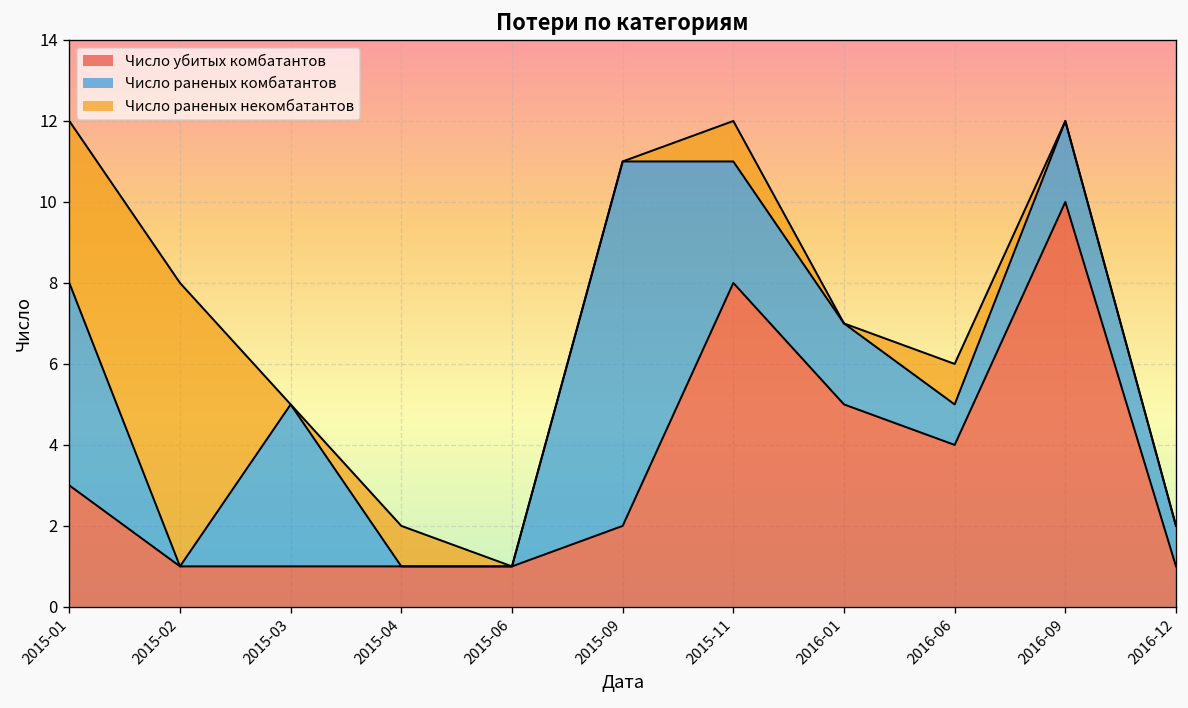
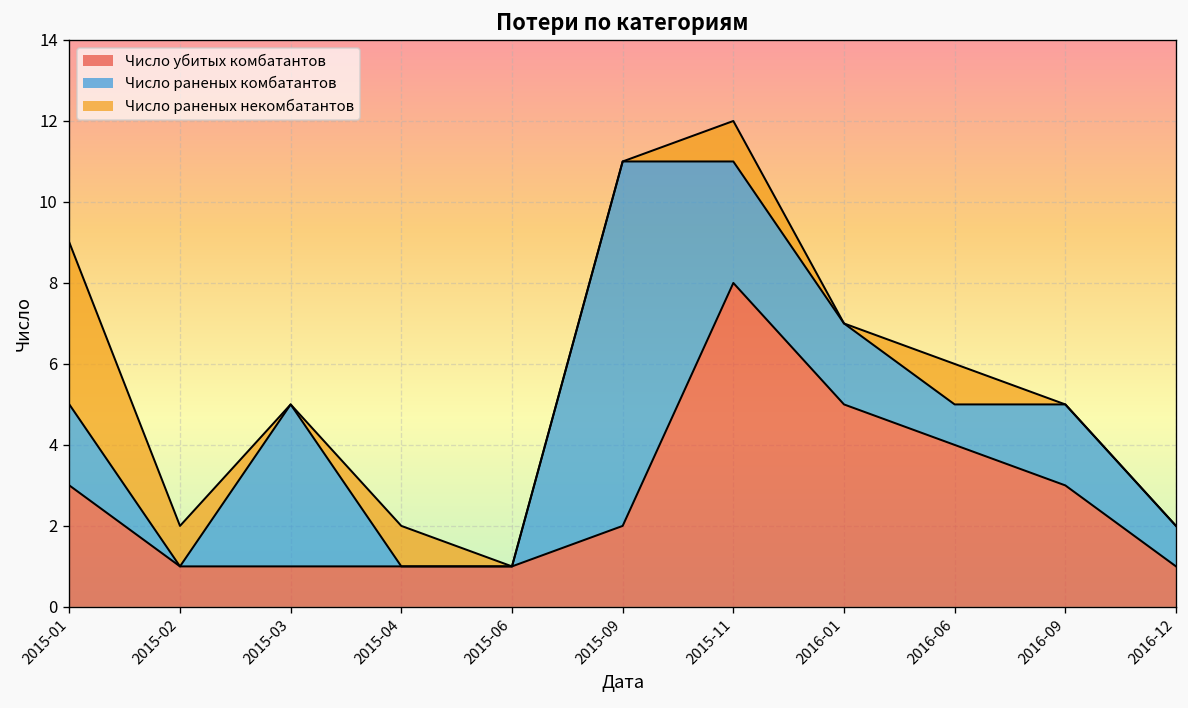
  {
    "Число убитых комбатантов": {
      "2015-01": 3,
      "2015-03": 1,
      "2015-09": 2,
      "2015-11": 8,
      "2016-01": 5,
      "2016-06": 4,
-     "2016-09": 10,
+     "2016-09": 3,
      "2016-12": 1
    },
    "Число раненых комбатантов": {
-     "2015-01": 5,
+     "2015-01": 2,
      "2015-11": 3,
      "2016-06": 1
    },
    "Число раненых некомбатантов": {
      "2015-01": 4,
-     "2015-02": 7,
+     "2015-02": 1,
      "2015-04": 1,
      "2015-11": 1,
      "2016-06": 1
    }
  }
